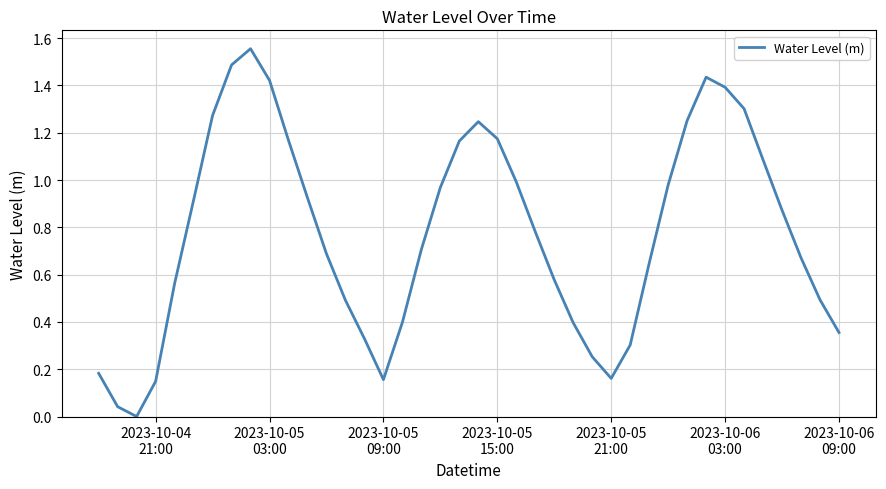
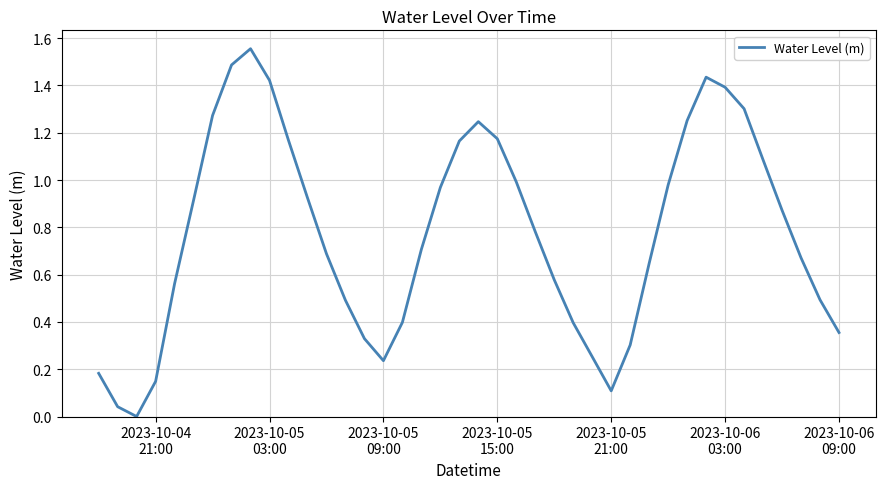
  {
    "2023-10-04 21:00": 0.15,
    "2023-10-05 03:00": 1.42,
-   "2023-10-05 09:00": 0.16,
+   "2023-10-05 09:00": 0.24,
    "2023-10-05 15:00": 1.17,
-   "2023-10-05 21:00": 0.16,
+   "2023-10-05 21:00": 0.11,
    "2023-10-06 03:00": 1.39,
    "2023-10-06 09:00": 0.36
  }
